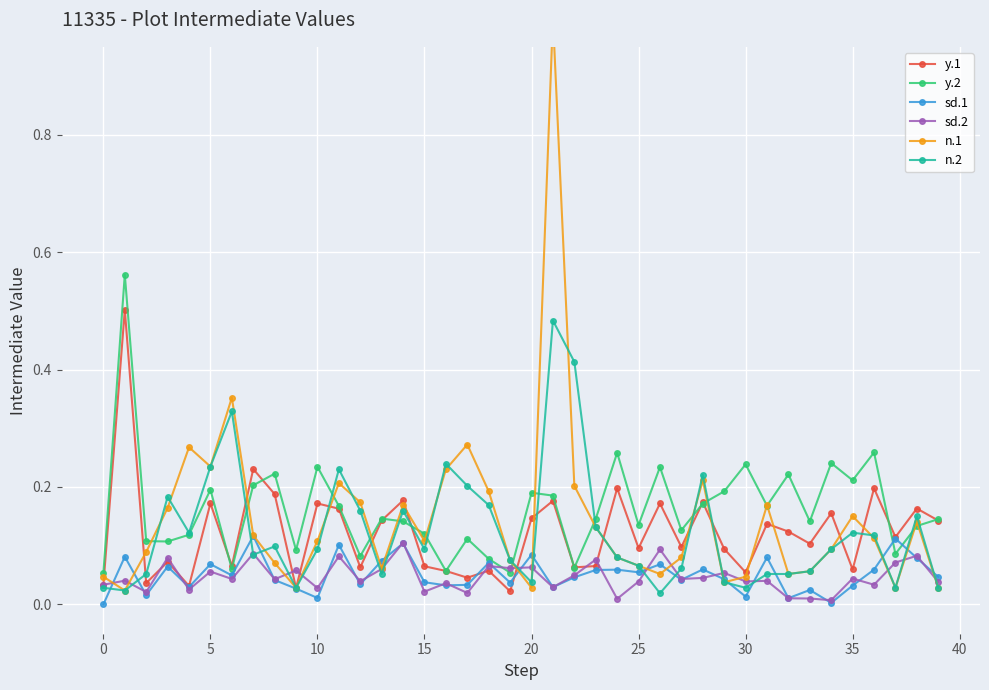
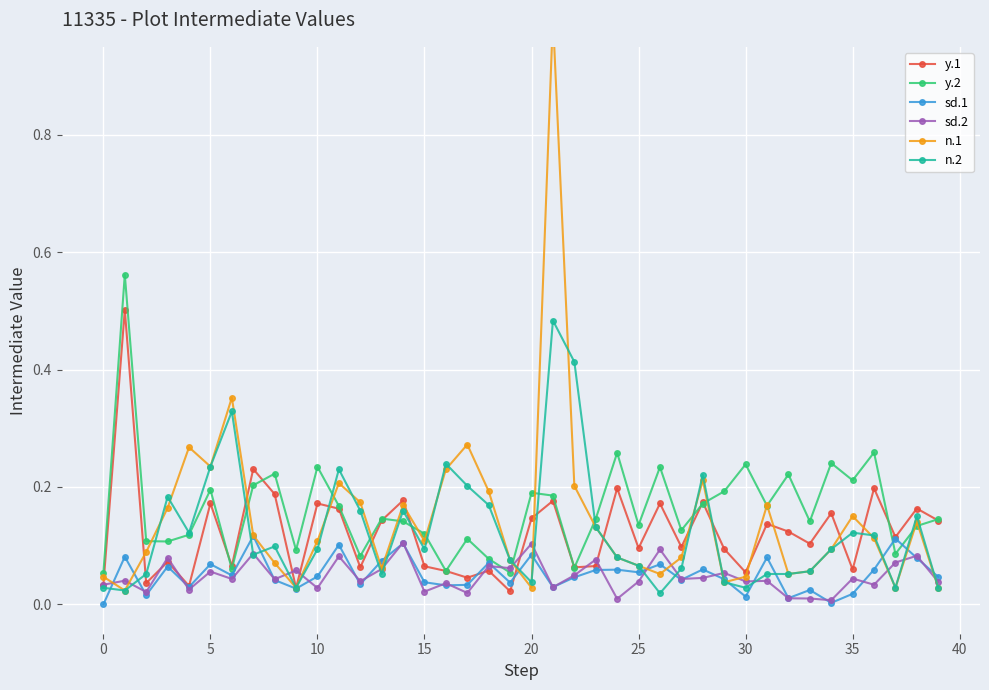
  {
    "y.1": {
      "5": 0.17,
      "10": 0.17,
      "15": 0.06,
      "20": 0.15,
      "25": 0.10,
      "30": 0.05,
      "35": 0.06
    },
    "sd.1": {
      "0": 0.00,
      "5": 0.07,
-     "10": 0.01,
+     "10": 0.05,
      "15": 0.04,
      "20": 0.08,
      "25": 0.05,
      "30": 0.01,
-     "35": 0.03
+     "35": 0.02
    },
    "sd.2": {
      "5": 0.06,
      "10": 0.03,
      "15": 0.02,
-     "20": 0.06,
+     "20": 0.10,
      "25": 0.04,
      "30": 0.04,
      "35": 0.04
    },
    "n.1": {
      "0": 0.05,
      "10": 0.11,
      "15": 0.11,
      "20": 0.03,
      "30": 0.05,
      "35": 0.15
    }
  }
